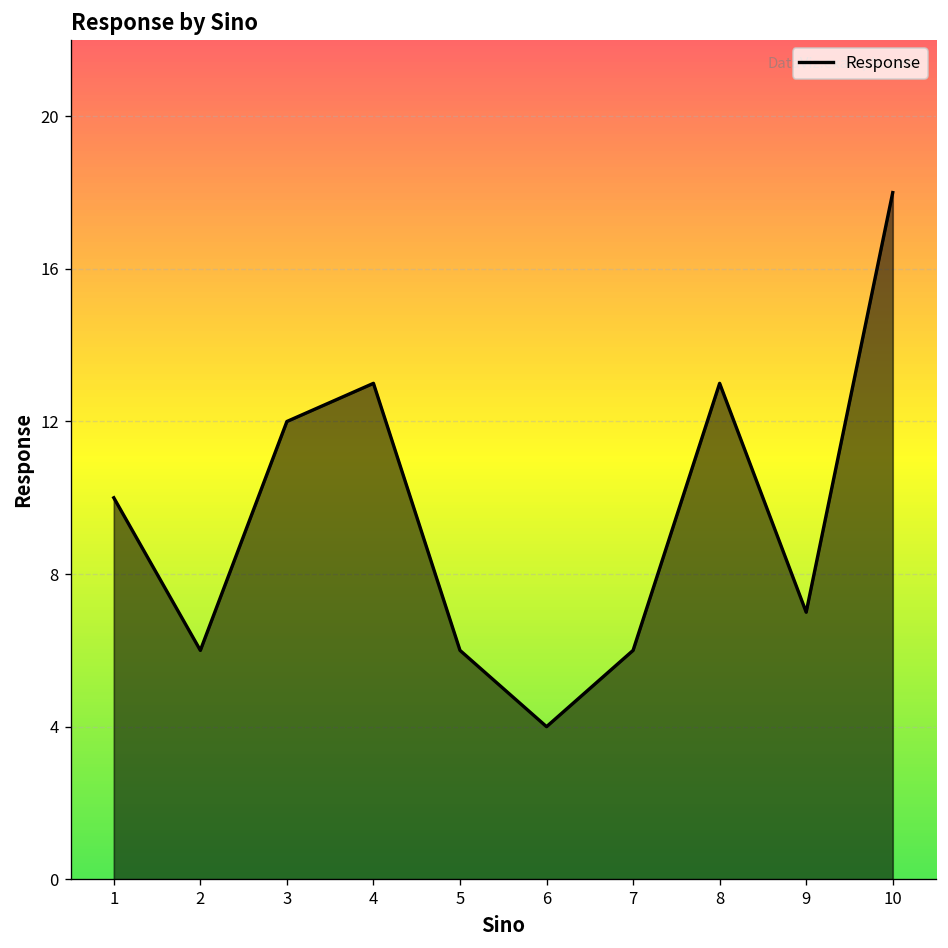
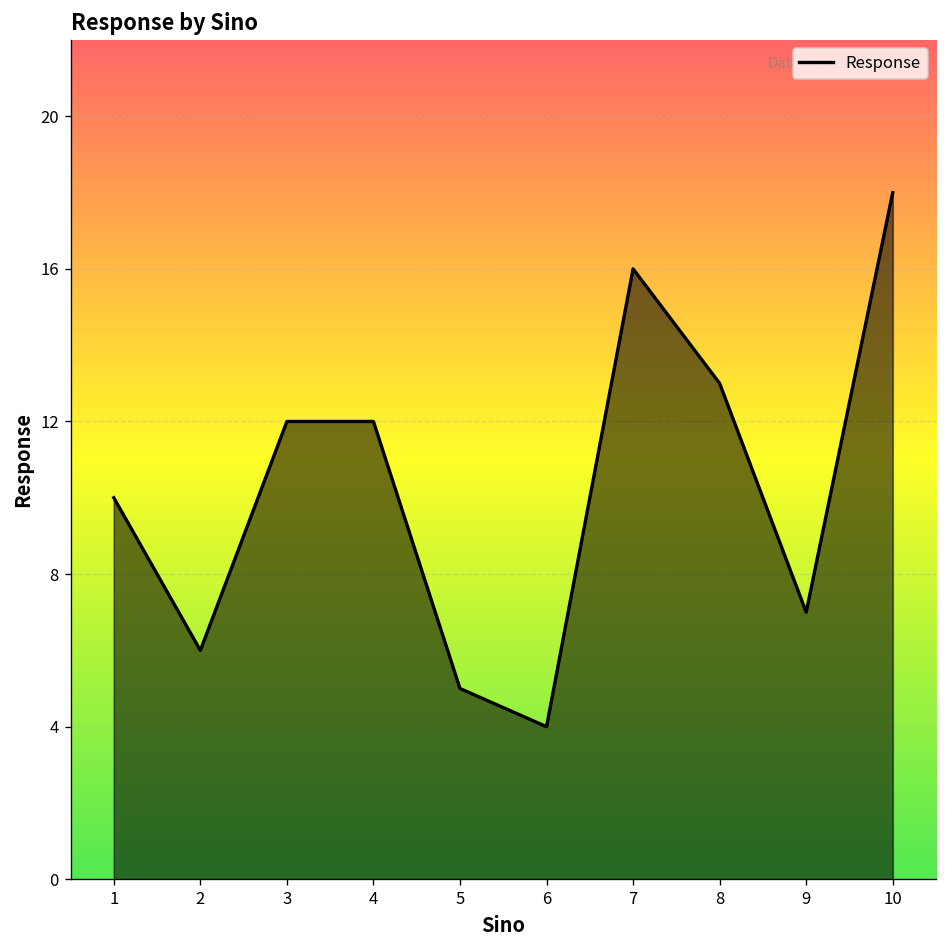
  {
    "1": 10,
    "2": 6,
    "3": 12,
-   "4": 13,
-   "5": 6,
+   "4": 12,
+   "5": 5,
    "6": 4,
-   "7": 6,
+   "7": 16,
    "8": 13,
    "9": 7,
    "10": 18
  }
